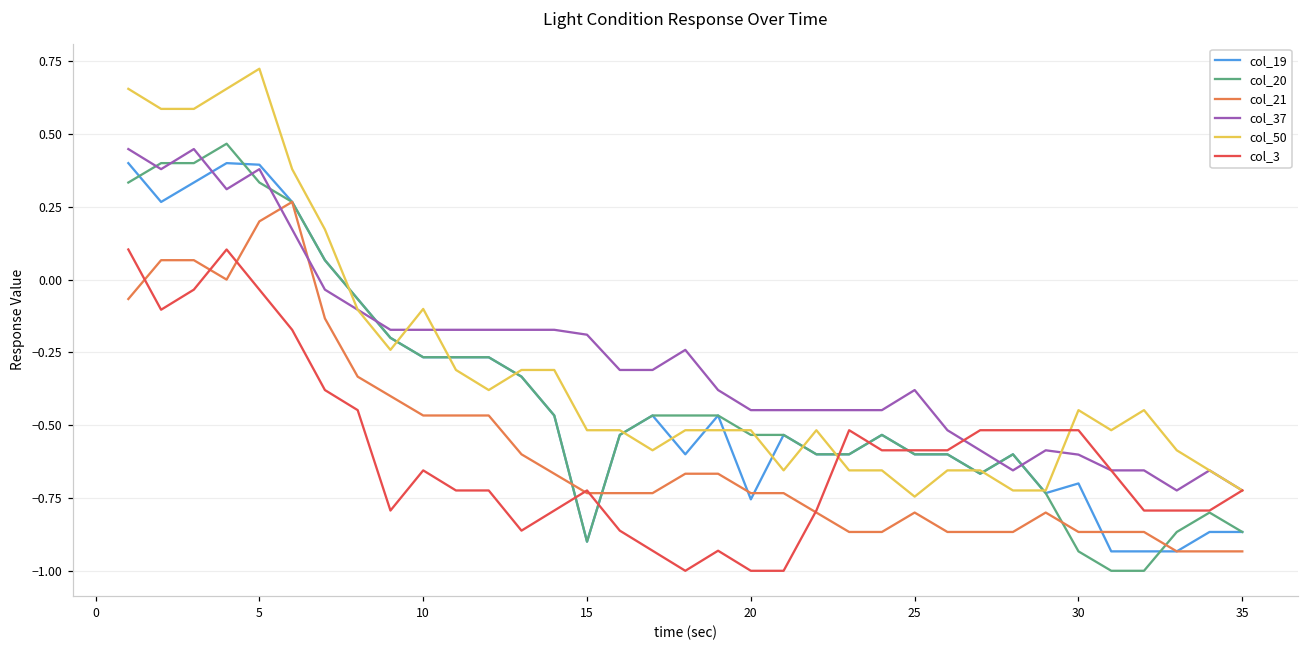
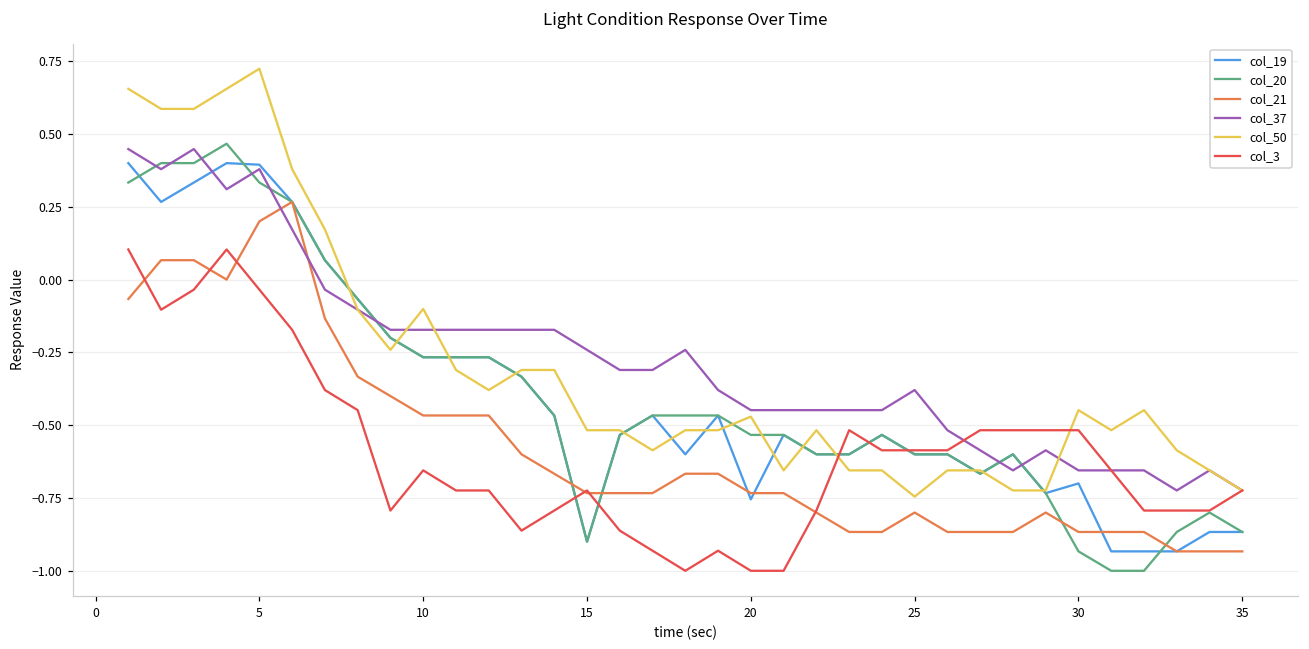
  {
    "col_19": {
      "5": 0.39,
      "20": -0.75,
      "30": -0.70
    },
    "col_20": {
      "5": 0.33,
      "20": -0.53,
      "30": -0.93
    },
    "col_37": {
      "5": 0.38,
      "10": -0.17,
-     "15": -0.19,
+     "15": -0.24,
      "20": -0.45,
      "25": -0.38,
-     "30": -0.60
+     "30": -0.66
    },
    "col_50": {
      "5": 0.72,
      "10": -0.10,
      "15": -0.52,
-     "20": -0.52,
+     "20": -0.47,
      "25": -0.75,
      "30": -0.45
    }
  }
